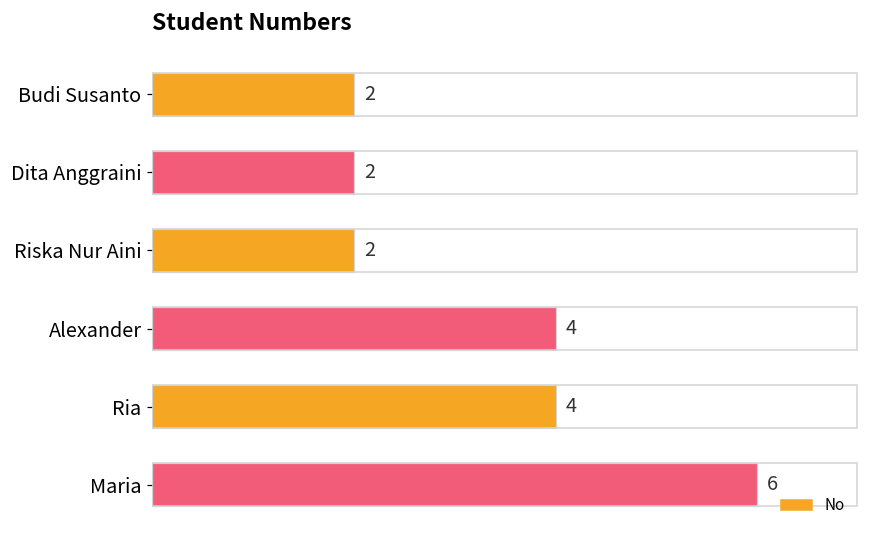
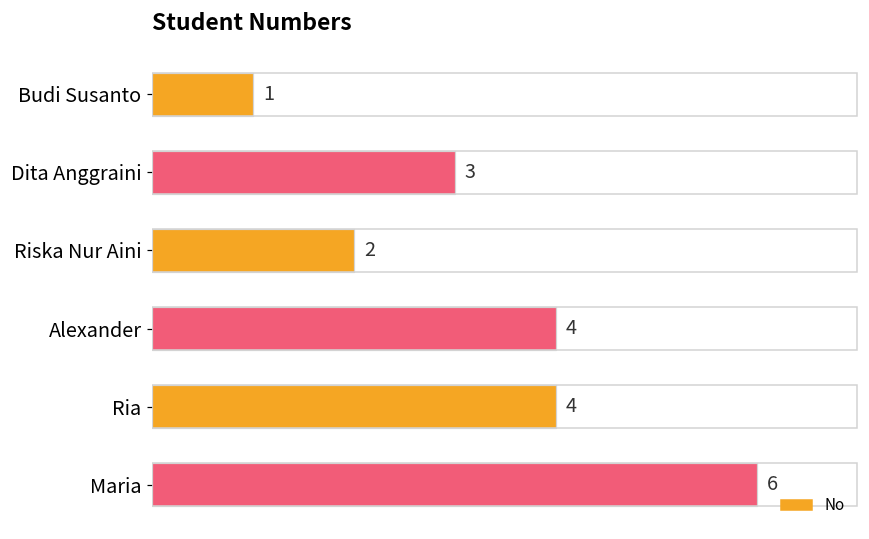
  {
-   "Budi Susanto": 2,
-   "Dita Anggraini": 2,
+   "Budi Susanto": 1,
+   "Dita Anggraini": 3,
    "Riska Nur Aini": 2,
    "Alexander": 4,
    "Ria": 4,
    "Maria": 6
  }
